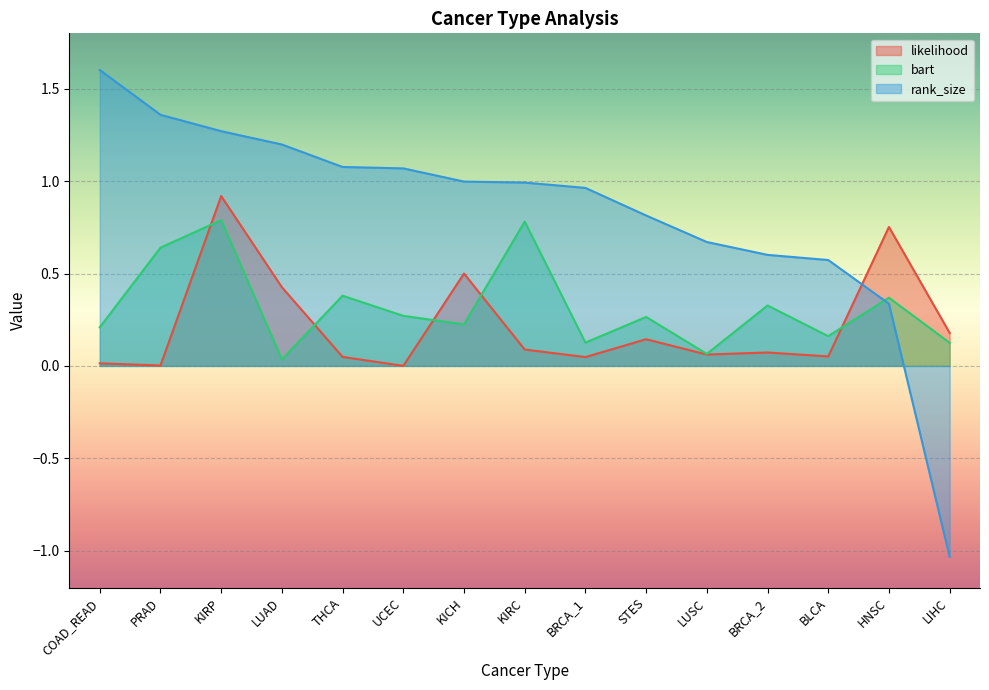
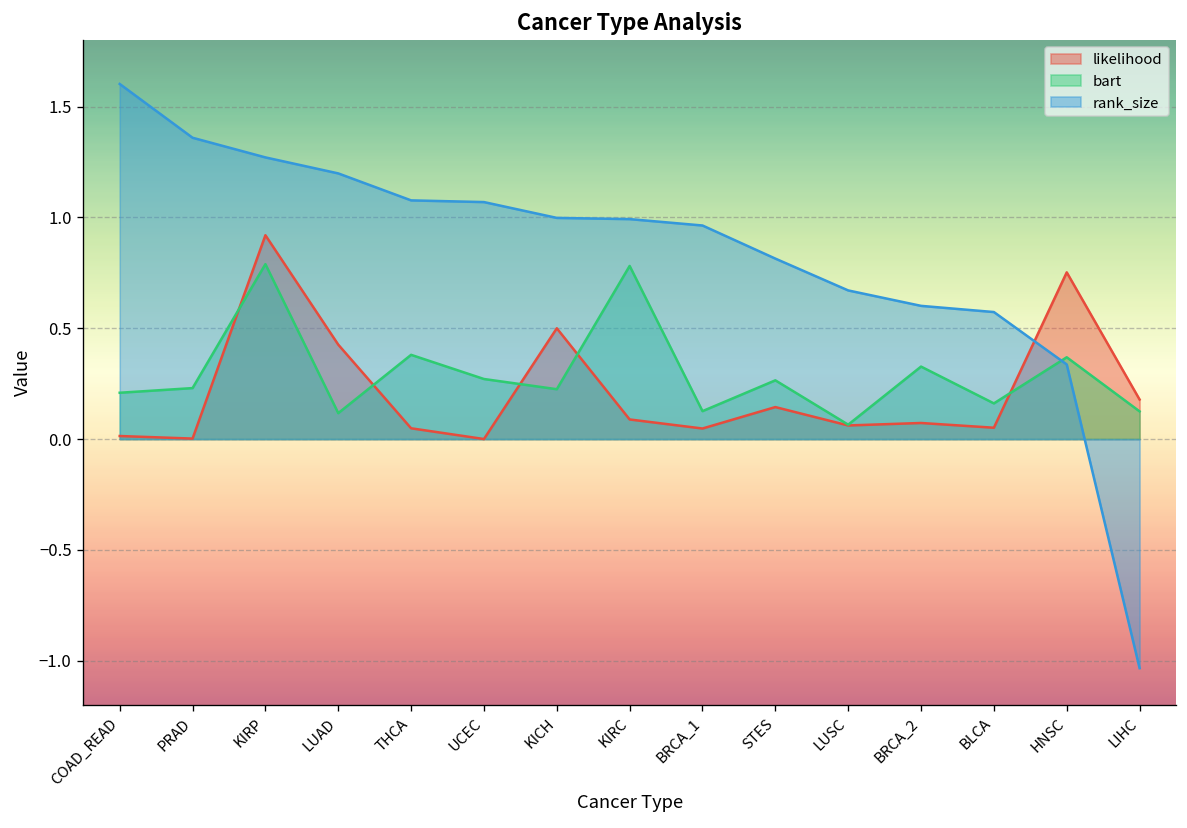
  {
    "likelihood": {
      "COAD_READ": 0.01,
      "PRAD": 0.00,
      "KIRP": 0.92,
      "LUAD": 0.43,
      "THCA": 0.05,
      "UCEC": 0.00,
      "KICH": 0.50,
      "KIRC": 0.09,
      "BRCA_1": 0.05,
      "STES": 0.14,
      "BRCA_2": 0.07,
      "BLCA": 0.05,
      "HNSC": 0.75,
      "LIHC": 0.18
    },
    "bart": {
      "COAD_READ": 0.21,
-     "PRAD": 0.64,
+     "PRAD": 0.23,
      "KIRP": 0.79,
-     "LUAD": 0.04,
+     "LUAD": 0.12,
      "THCA": 0.38,
      "UCEC": 0.27,
      "KICH": 0.23,
      "KIRC": 0.78,
      "BRCA_1": 0.13,
      "STES": 0.27,
      "BRCA_2": 0.33,
      "BLCA": 0.16,
      "HNSC": 0.37,
      "LIHC": 0.13
    }
  }
